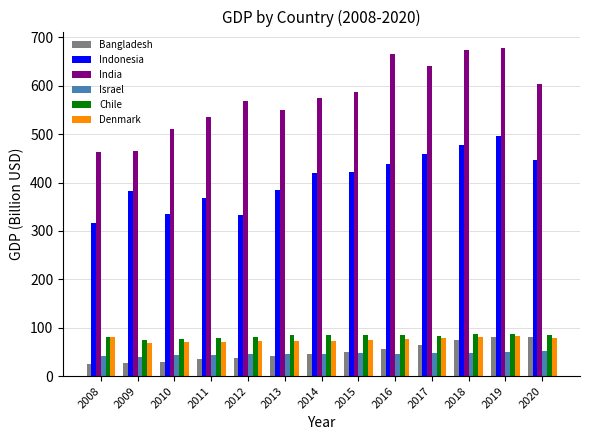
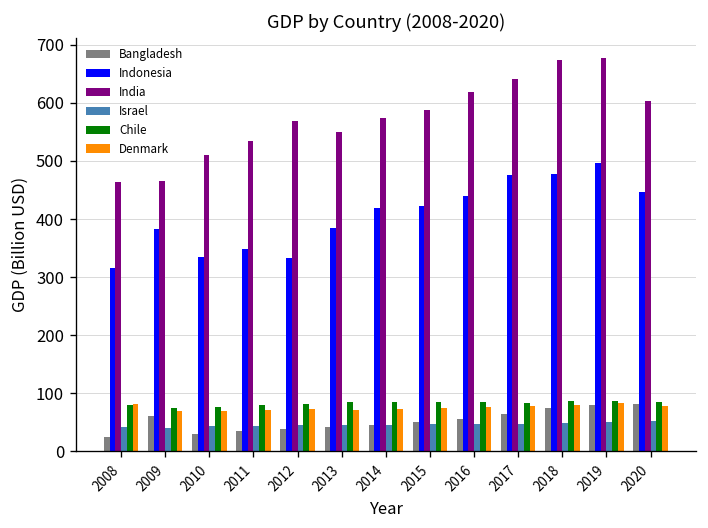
  {
    "Bangladesh": {
      "2008": 30,
-     "2009": 30,
+     "2009": 60,
      "2010": 30,
      "2011": 30,
      "2012": 40,
      "2013": 40,
      "2014": 40,
      "2015": 50,
      "2016": 60,
      "2017": 60,
      "2018": 70,
      "2019": 80,
      "2020": 80
    },
    "Indonesia": {
      "2008": 320,
      "2009": 380,
      "2010": 330,
-     "2011": 370,
+     "2011": 350,
      "2012": 330,
      "2013": 380,
      "2014": 420,
      "2015": 420,
      "2016": 440,
-     "2017": 460,
+     "2017": 480,
      "2018": 480,
      "2019": 500,
      "2020": 450
    },
    "India": {
      "2008": 460,
      "2009": 470,
      "2010": 510,
      "2011": 540,
      "2012": 570,
      "2013": 550,
      "2014": 570,
      "2015": 590,
-     "2016": 660,
+     "2016": 620,
      "2017": 640,
      "2018": 670,
      "2019": 680,
      "2020": 600
    },
    "Israel": {
      "2008": 40,
      "2009": 40,
      "2010": 40,
      "2011": 40,
      "2012": 50,
      "2013": 50,
      "2014": 50,
      "2015": 50,
      "2016": 50,
      "2017": 50,
      "2018": 50,
      "2019": 50,
      "2020": 50
    },
    "Chile": {
      "2008": 80,
      "2009": 70,
      "2010": 80,
      "2011": 80,
      "2012": 80,
      "2013": 80,
      "2014": 90,
      "2015": 90,
      "2016": 80,
      "2017": 80,
      "2018": 90,
      "2019": 90,
      "2020": 90
    },
    "Denmark": {
      "2008": 80,
      "2009": 70,
      "2010": 70,
      "2011": 70,
      "2012": 70,
      "2013": 70,
      "2014": 70,
      "2015": 70,
      "2016": 80,
      "2017": 80,
      "2018": 80,
      "2019": 80,
      "2020": 80
    }
  }
